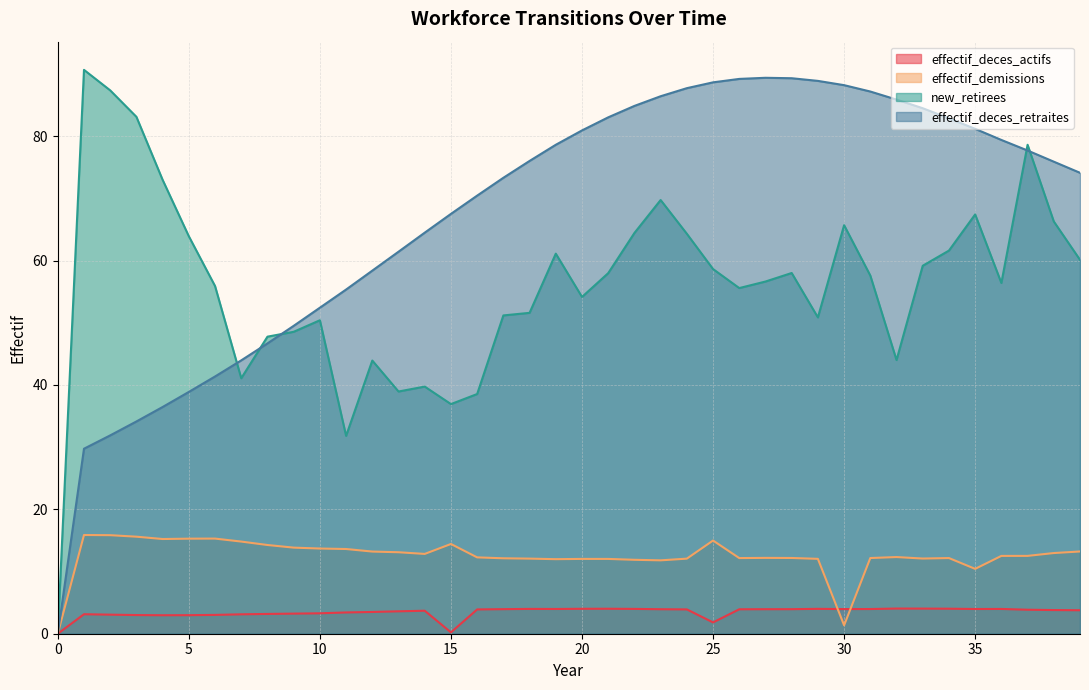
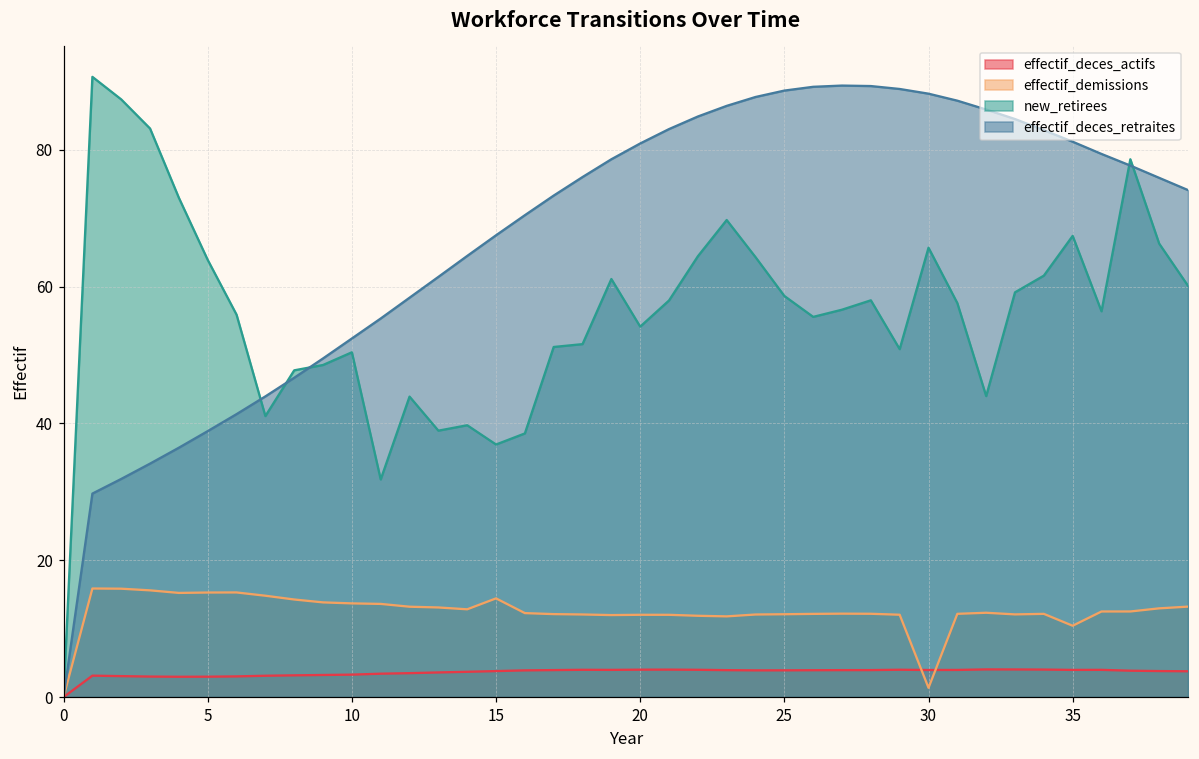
  {
    "effectif_deces_actifs": {
      "5": 3,
      "10": 3,
-     "15": 0,
+     "15": 4,
      "20": 4,
-     "25": 2,
+     "25": 4,
      "30": 4,
      "35": 4
    },
    "effectif_demissions": {
      "5": 15,
      "10": 14,
      "15": 14,
      "20": 12,
-     "25": 15,
+     "25": 12,
      "30": 1,
      "35": 10
    }
  }
